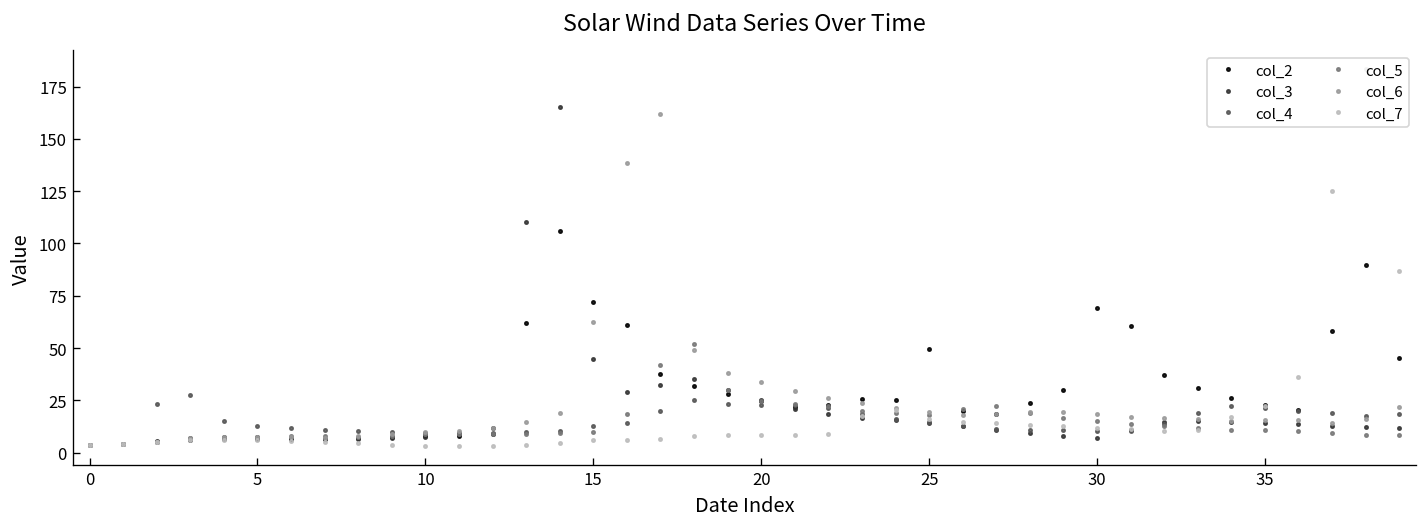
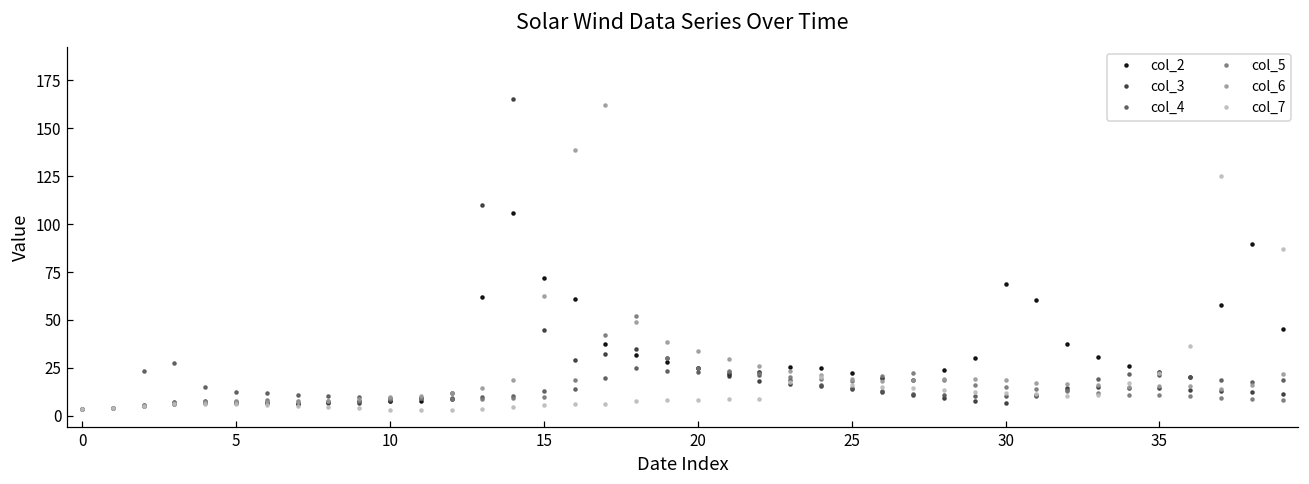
  {
    "col_2": {
      "15": 72,
-     "25": 49,
+     "25": 22,
      "30": 69
    }
  }
